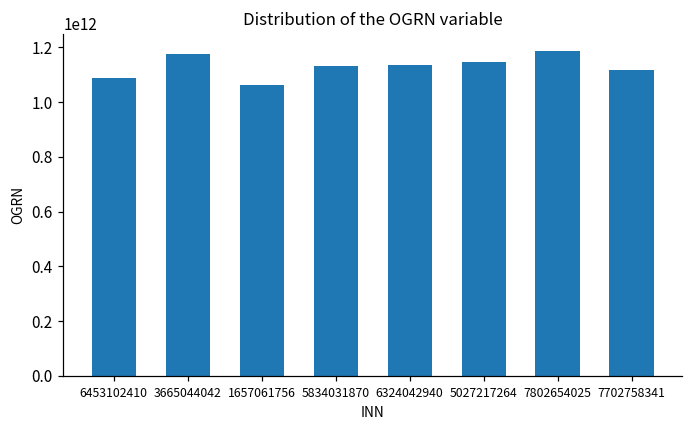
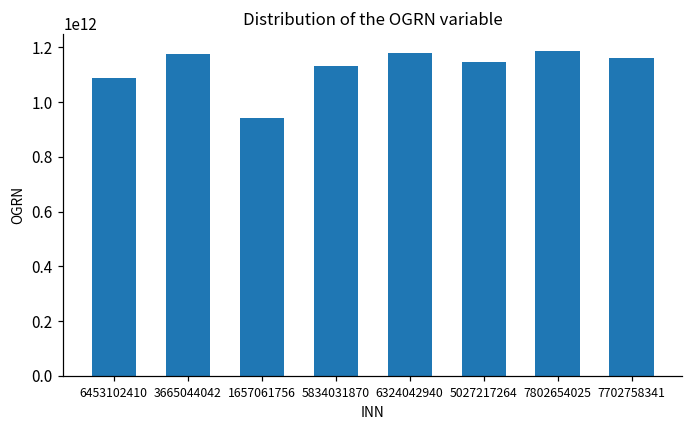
  {
    "6453102410": 1090000000000,
    "3665044042": 1180000000000,
-   "1657061756": 1060000000000,
+   "1657061756": 940000000000,
    "5834031870": 1130000000000,
-   "6324042940": 1140000000000,
+   "6324042940": 1180000000000,
    "5027217264": 1150000000000,
    "7802654025": 1190000000000,
-   "7702758341": 1120000000000
+   "7702758341": 1160000000000
  }
